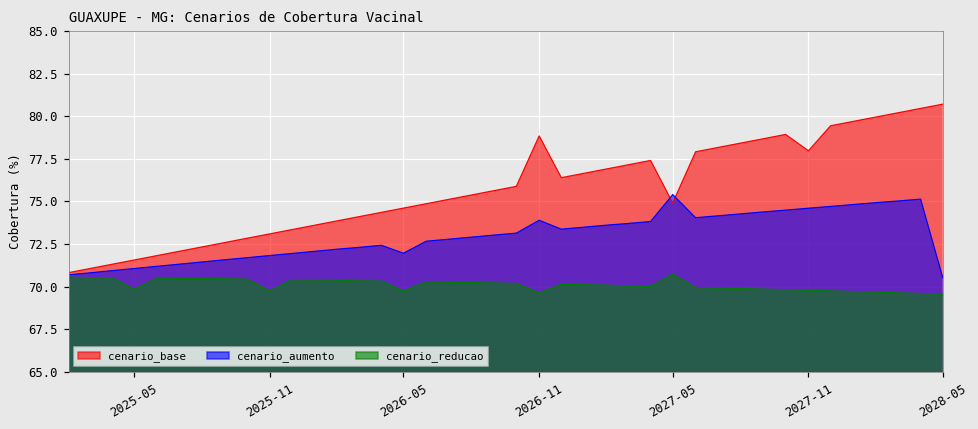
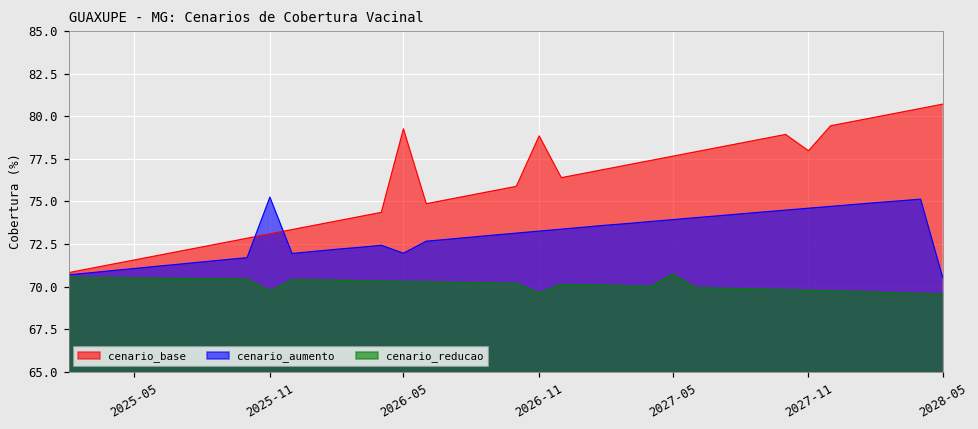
  {
    "cenario_base": {
      "2025-05": 71.6,
      "2025-11": 73.1,
-     "2026-05": 74.6,
+     "2026-05": 79.3,
      "2026-11": 78.9,
-     "2027-05": 74.9,
+     "2027-05": 77.7,
      "2027-11": 78.0,
      "2028-05": 80.7
    },
    "cenario_aumento": {
      "2025-05": 71.1,
-     "2025-11": 71.8,
+     "2025-11": 75.3,
      "2026-05": 72.0,
-     "2026-11": 73.9,
-     "2027-05": 75.4,
+     "2026-11": 73.3,
+     "2027-05": 73.9,
      "2027-11": 74.6,
      "2028-05": 70.5
    },
    "cenario_reducao": {
-     "2025-05": 69.9,
+     "2025-05": 70.5,
      "2025-11": 69.8,
-     "2026-05": 69.8,
+     "2026-05": 70.3,
      "2026-11": 69.6,
      "2027-05": 70.7,
      "2027-11": 69.8,
      "2028-05": 69.6
    }
  }
